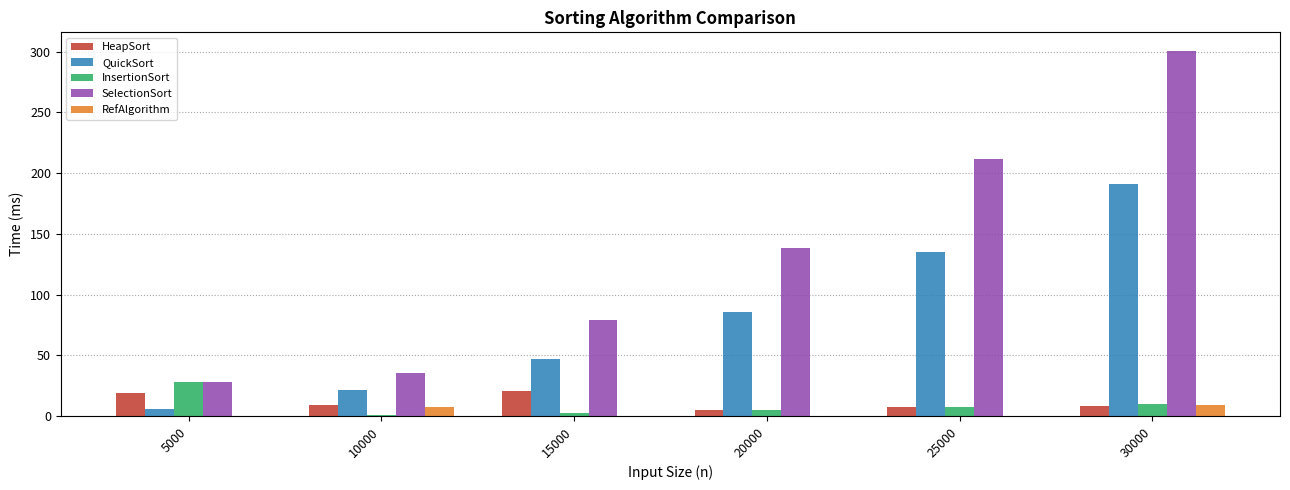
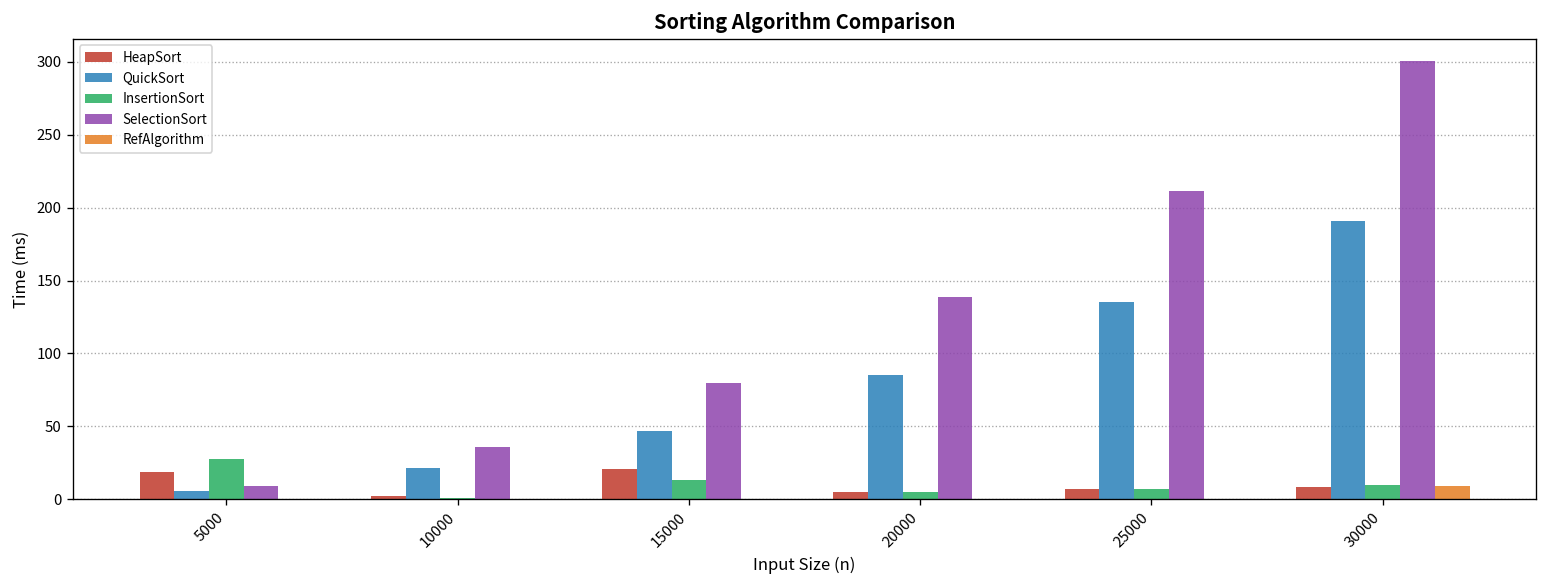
  {
    "HeapSort": {
      "5000": 19,
-     "10000": 9,
+     "10000": 2,
      "15000": 21,
      "20000": 5,
      "25000": 7,
      "30000": 8
    },
    "QuickSort": {
      "5000": 6,
      "10000": 22,
      "15000": 47,
      "20000": 86,
      "25000": 135,
      "30000": 191
    },
    "InsertionSort": {
      "5000": 28,
-     "15000": 3,
+     "15000": 14,
      "20000": 5,
      "25000": 7,
      "30000": 10
    },
    "SelectionSort": {
-     "5000": 28,
+     "5000": 9,
      "10000": 36,
      "15000": 79,
      "20000": 139,
      "25000": 212,
      "30000": 301
    },
    "RefAlgorithm": {
      "5000": 0,
-     "10000": 8,
+     "10000": 0,
      "30000": 9
    }
  }
